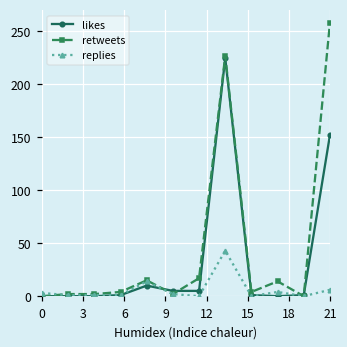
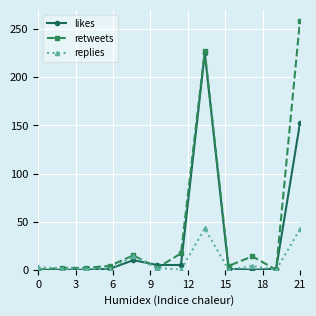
  {
    "replies": {
      "0": 0,
-     "21": 10
+     "21": 40
    }
  }
